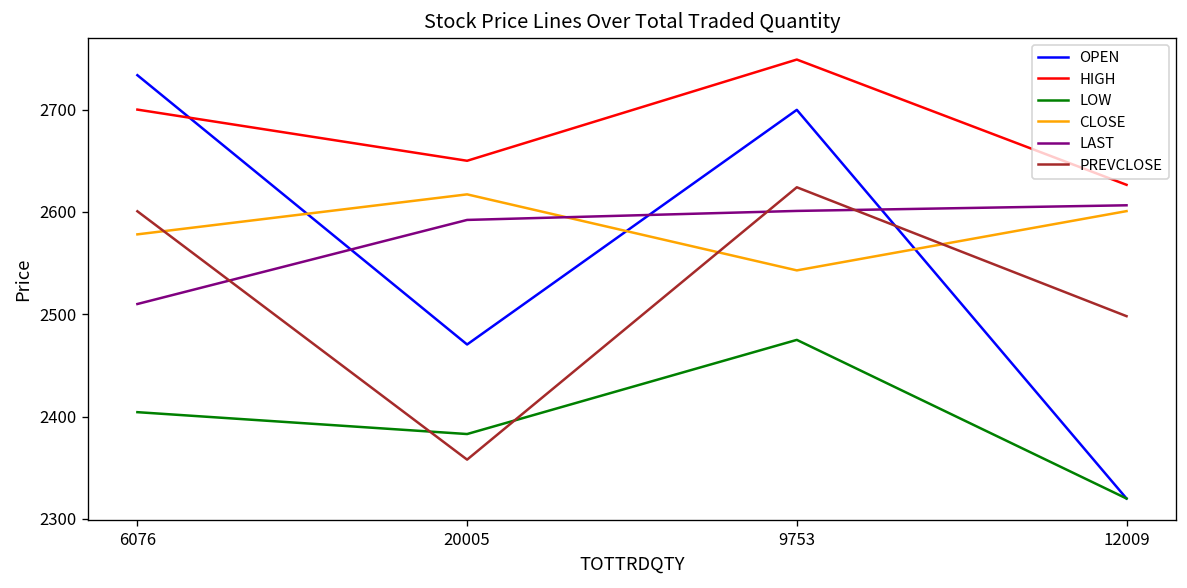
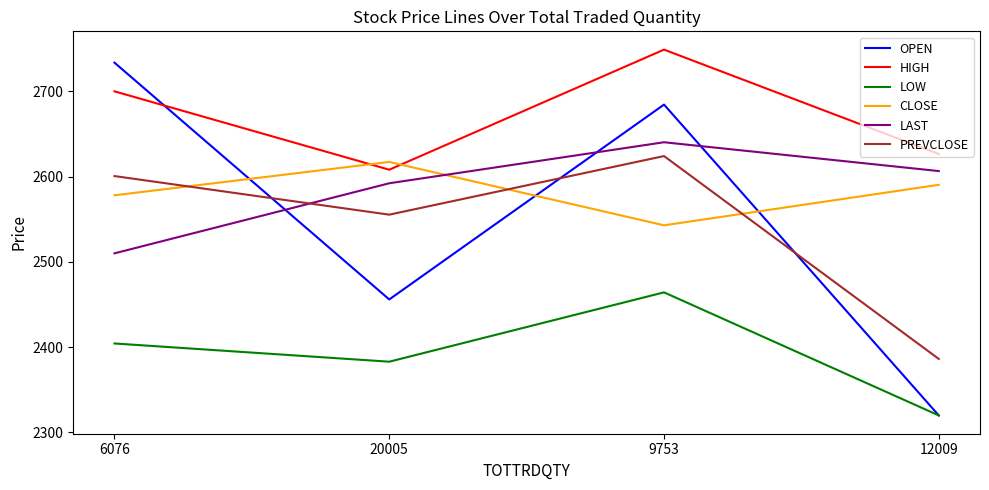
  {
    "OPEN": {
      "6076": 2730,
-     "20005": 2470,
-     "9753": 2700
+     "20005": 2460,
+     "9753": 2680
    },
    "HIGH": {
      "6076": 2700,
-     "20005": 2650,
+     "20005": 2610,
      "9753": 2750
    },
    "LOW": {
      "6076": 2400,
      "20005": 2380,
-     "9753": 2480
+     "9753": 2460
    },
    "CLOSE": {
      "6076": 2580,
      "20005": 2620,
      "9753": 2540,
-     "12009": 2600
+     "12009": 2590
    },
    "LAST": {
      "6076": 2510,
      "20005": 2590,
-     "9753": 2600,
+     "9753": 2640,
      "12009": 2610
    },
    "PREVCLOSE": {
      "6076": 2600,
-     "20005": 2360,
+     "20005": 2560,
      "9753": 2620,
-     "12009": 2500
+     "12009": 2390
    }
  }
